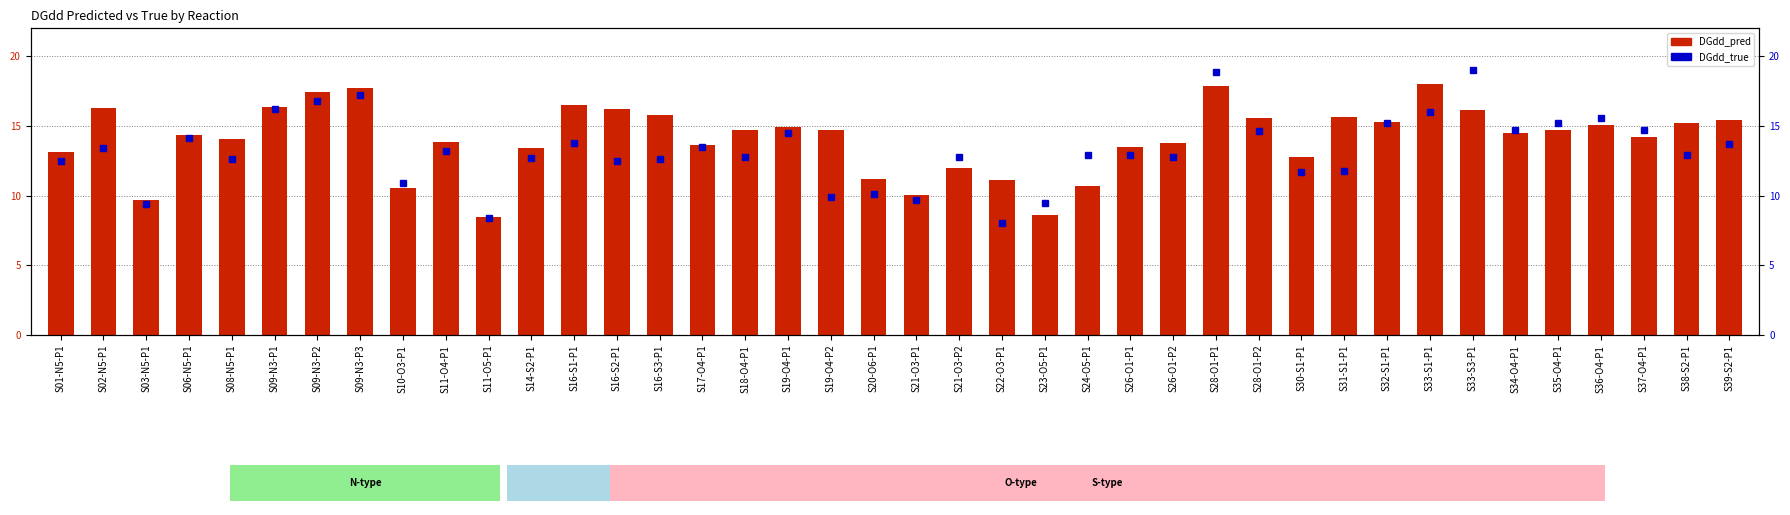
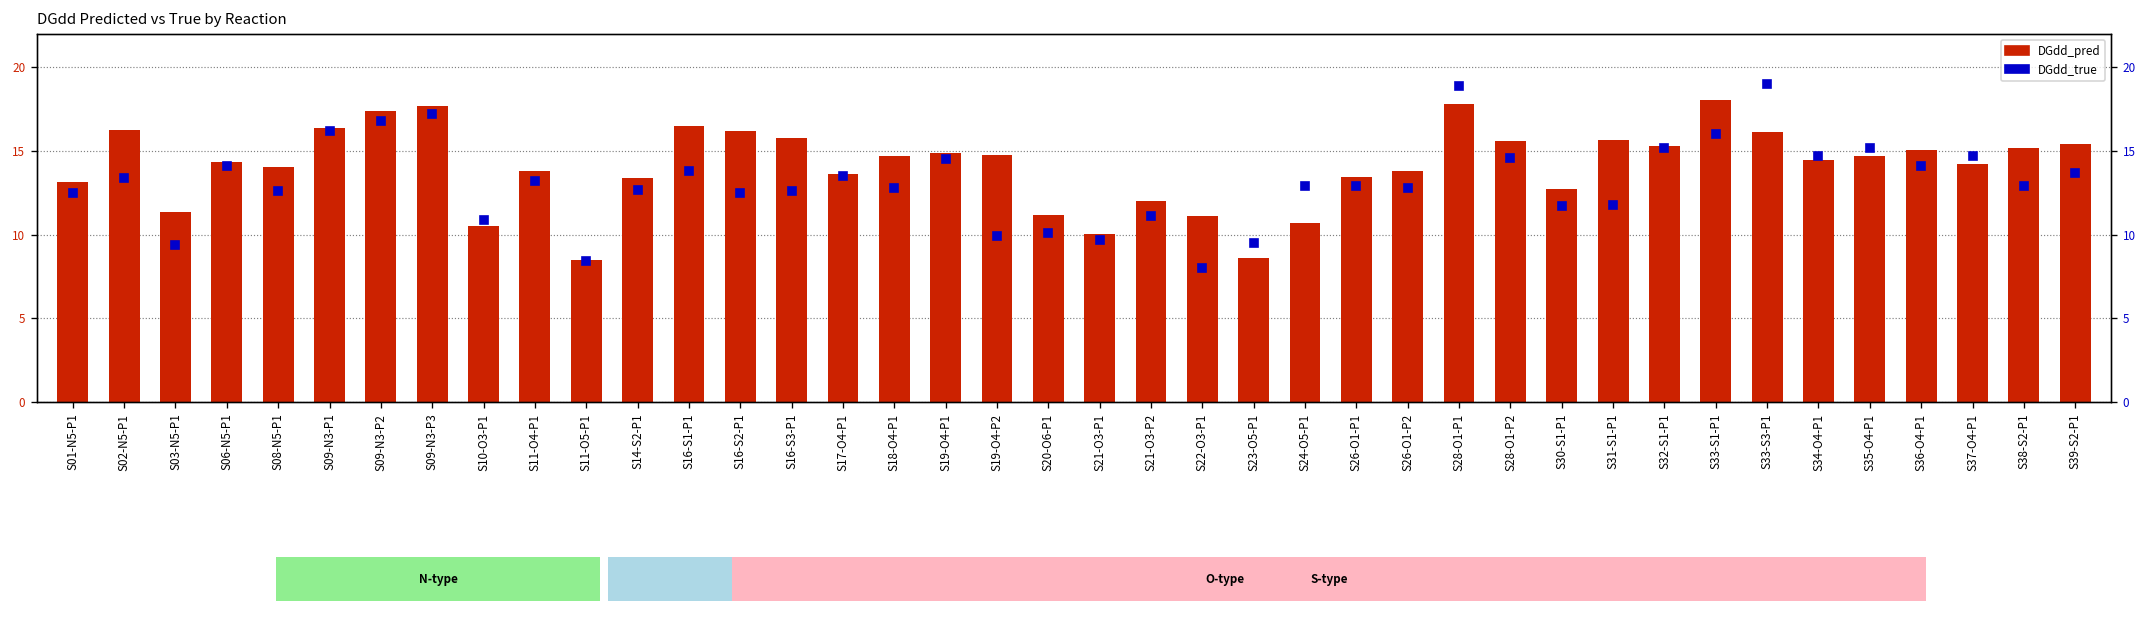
  {
    "DGdd_pred": {
      "S01-N5-P1": 13.1,
      "S02-N5-P1": 16.3,
-     "S03-N5-P1": 9.7,
+     "S03-N5-P1": 11.4,
      "S06-N5-P1": 14.3,
      "S08-N5-P1": 14.1,
      "S09-N3-P1": 16.4,
      "S09-N3-P2": 17.4,
      "S09-N3-P3": 17.7,
      "S10-O3-P1": 10.5,
      "S11-O4-P1": 13.8,
      "S11-O5-P1": 8.5,
      "S14-S2-P1": 13.4,
      "S16-S1-P1": 16.5,
      "S16-S2-P1": 16.2,
      "S16-S3-P1": 15.8,
      "S17-O4-P1": 13.6,
      "S18-O4-P1": 14.7,
      "S19-O4-P1": 14.9,
      "S19-O4-P2": 14.7,
      "S20-O6-P1": 11.2,
      "S21-O3-P1": 10.0,
      "S21-O3-P2": 12.0,
      "S22-O3-P1": 11.1,
      "S23-O5-P1": 8.6,
      "S24-O5-P1": 10.7,
      "S26-O1-P1": 13.5,
      "S26-O1-P2": 13.8,
      "S28-O1-P1": 17.8,
      "S28-O1-P2": 15.6,
      "S30-S1-P1": 12.7,
      "S31-S1-P1": 15.7,
      "S32-S1-P1": 15.3,
      "S33-S1-P1": 18.0,
      "S33-S3-P1": 16.1,
      "S34-O4-P1": 14.5,
      "S35-O4-P1": 14.7,
      "S36-O4-P1": 15.0,
      "S37-O4-P1": 14.2,
      "S38-S2-P1": 15.2,
      "S39-S2-P1": 15.4
    },
    "DGdd_true": {
      "S01-N5-P1": 12.5,
      "S02-N5-P1": 13.4,
      "S03-N5-P1": 9.4,
      "S06-N5-P1": 14.1,
      "S08-N5-P1": 12.6,
      "S09-N3-P1": 16.2,
      "S09-N3-P2": 16.8,
      "S09-N3-P3": 17.2,
      "S10-O3-P1": 10.9,
      "S11-O4-P1": 13.2,
      "S11-O5-P1": 8.4,
      "S14-S2-P1": 12.7,
      "S16-S1-P1": 13.8,
      "S16-S2-P1": 12.5,
      "S16-S3-P1": 12.6,
      "S17-O4-P1": 13.5,
      "S18-O4-P1": 12.8,
      "S19-O4-P1": 14.5,
      "S19-O4-P2": 9.9,
      "S20-O6-P1": 10.1,
      "S21-O3-P1": 9.7,
-     "S21-O3-P2": 12.8,
+     "S21-O3-P2": 11.1,
      "S22-O3-P1": 8.0,
      "S23-O5-P1": 9.5,
      "S24-O5-P1": 12.9,
      "S26-O1-P1": 12.9,
      "S26-O1-P2": 12.8,
      "S28-O1-P1": 18.9,
      "S28-O1-P2": 14.6,
      "S30-S1-P1": 11.7,
      "S31-S1-P1": 11.8,
      "S32-S1-P1": 15.2,
      "S33-S1-P1": 16.0,
      "S33-S3-P1": 19.0,
      "S34-O4-P1": 14.7,
      "S35-O4-P1": 15.2,
-     "S36-O4-P1": 15.6,
+     "S36-O4-P1": 14.1,
      "S37-O4-P1": 14.7,
      "S38-S2-P1": 12.9,
      "S39-S2-P1": 13.7
    }
  }
